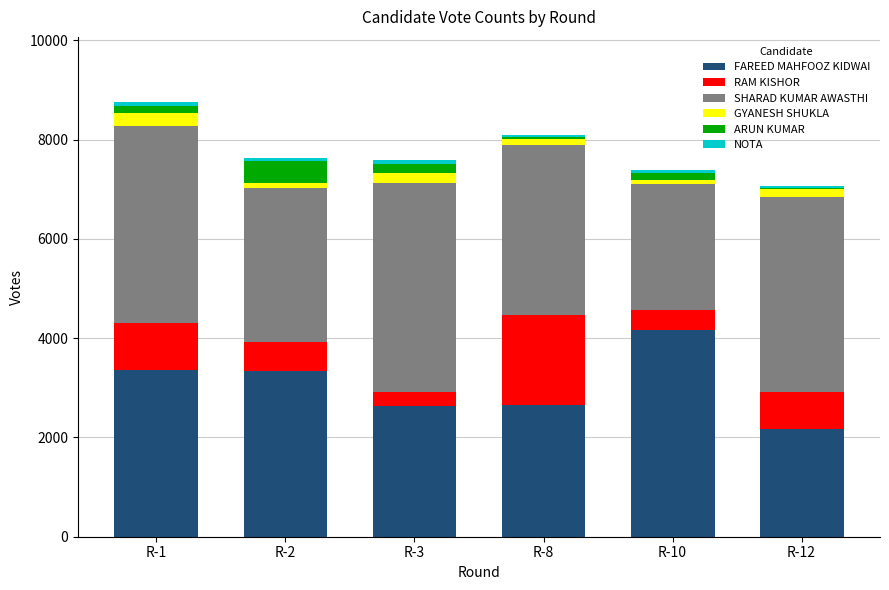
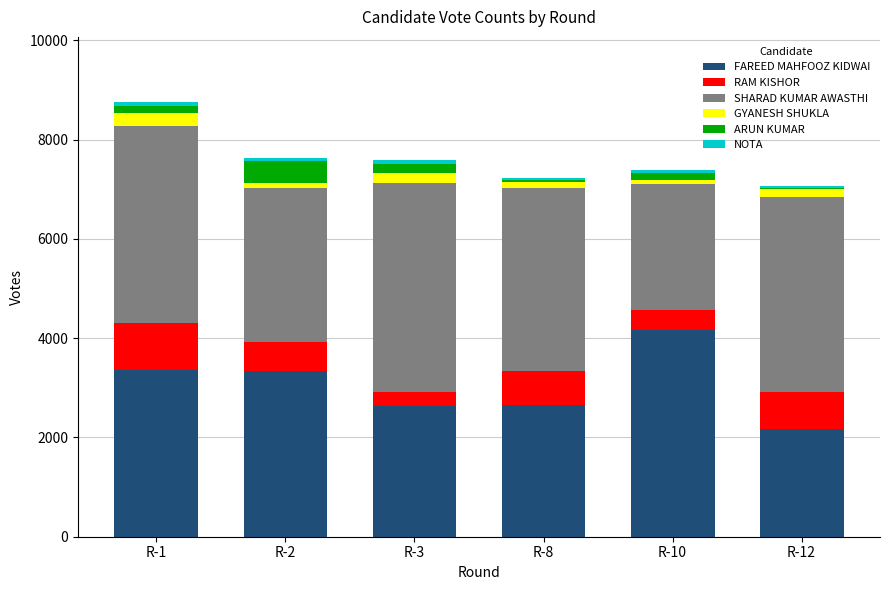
  {
    "FAREED MAHFOOZ KIDWAI": {
      "R-1": 3400,
      "R-2": 3300,
      "R-3": 2600,
      "R-8": 2600,
      "R-10": 4200,
      "R-12": 2200
    },
    "RAM KISHOR": {
      "R-1": 900,
      "R-2": 600,
      "R-3": 300,
-     "R-8": 1800,
+     "R-8": 700,
      "R-10": 400,
      "R-12": 700
    },
    "SHARAD KUMAR AWASTHI": {
      "R-1": 4000,
      "R-2": 3100,
      "R-3": 4200,
-     "R-8": 3400,
+     "R-8": 3700,
      "R-10": 2500,
      "R-12": 3900
    },
    "GYANESH SHUKLA": {
      "R-1": 300,
      "R-2": 100,
      "R-3": 200,
      "R-8": 100,
      "R-10": 100,
      "R-12": 200
    },
    "ARUN KUMAR": {
      "R-1": 100,
      "R-2": 500,
      "R-3": 200,
      "R-10": 100
    },
    "NOTA": {
      "R-1": 100,
      "R-2": 100,
      "R-3": 100,
      "R-10": 100,
      "R-12": 100
    }
  }
